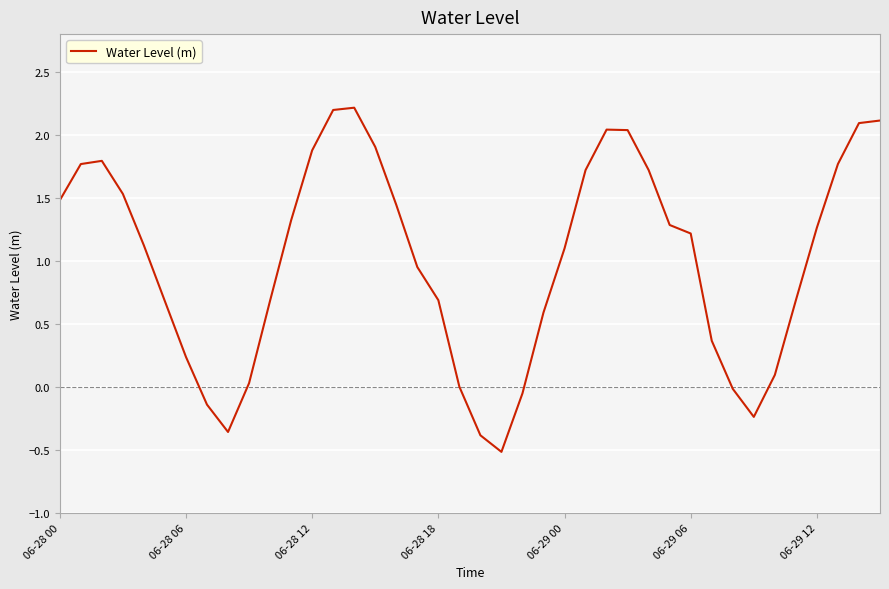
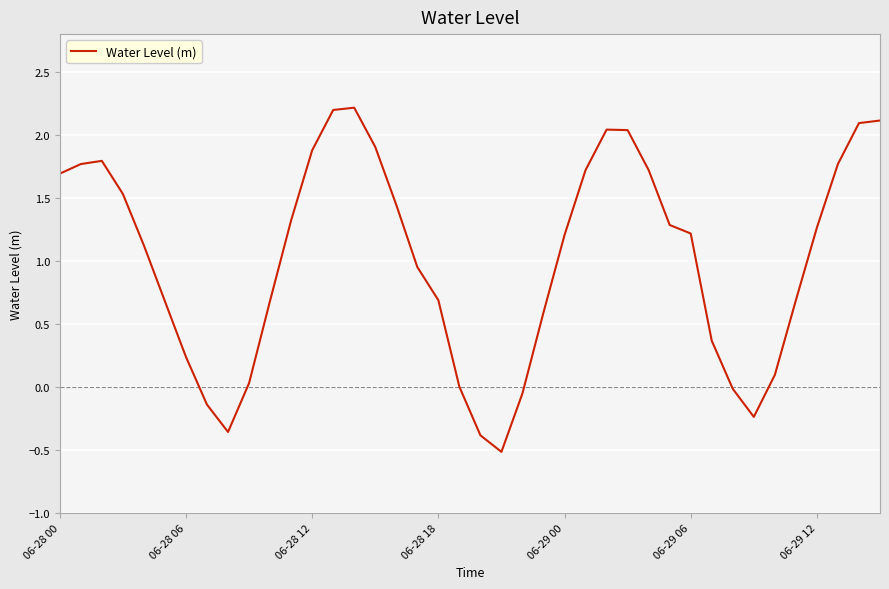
  {
-   "06-28 00": 1.48,
+   "06-28 00": 1.69,
    "06-28 06": 0.24,
    "06-28 12": 1.88,
    "06-28 18": 0.69,
-   "06-29 00": 1.10,
+   "06-29 00": 1.21,
    "06-29 06": 1.22,
    "06-29 12": 1.26
  }
